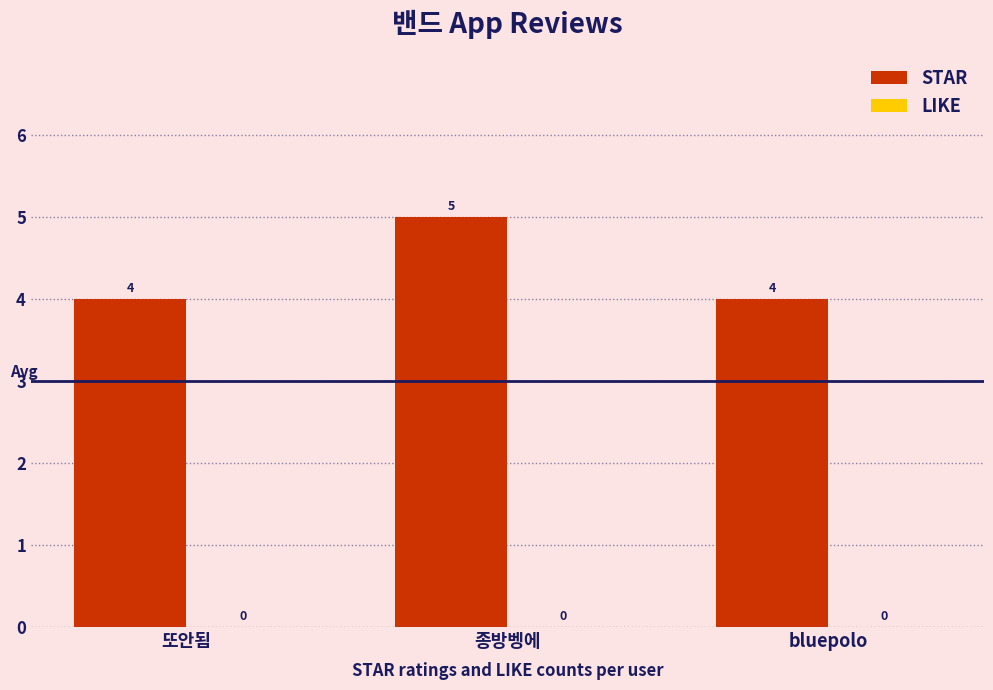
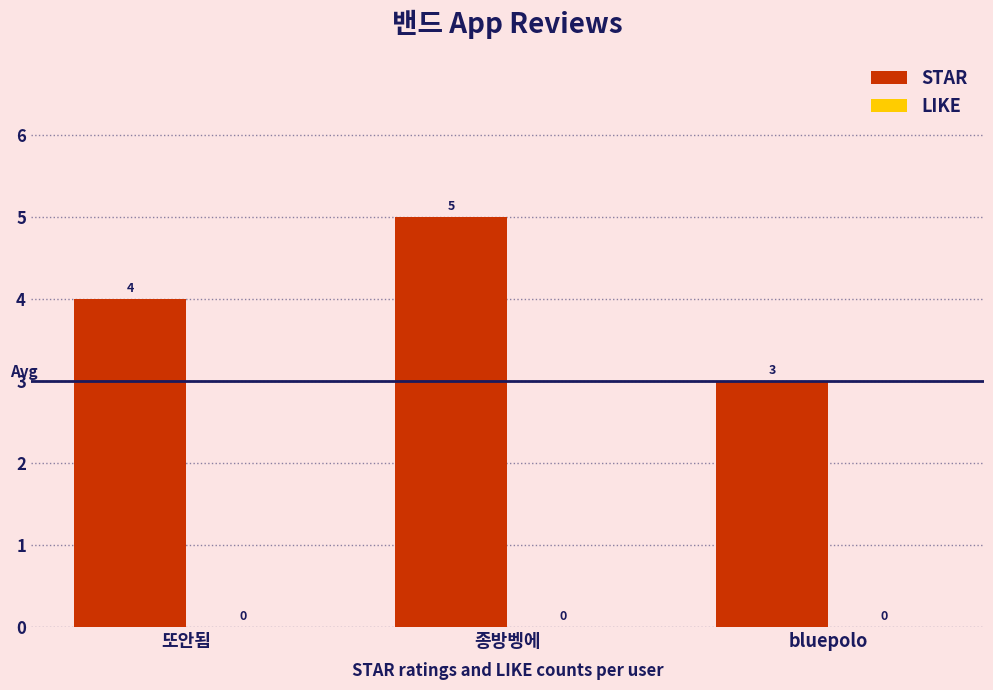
  {
    "STAR": {
      "또안됨": 4,
      "종방벵에": 5,
-     "bluepolo": 4
+     "bluepolo": 3
    },
    "LIKE": {
      "또안됨": 0,
      "종방벵에": 0,
      "bluepolo": 0
    }
  }
